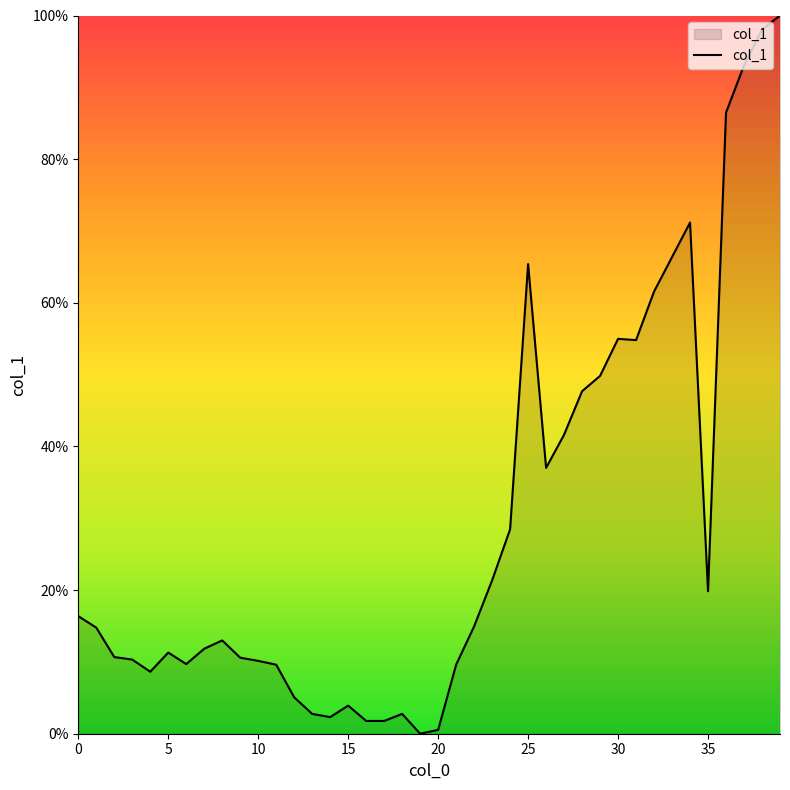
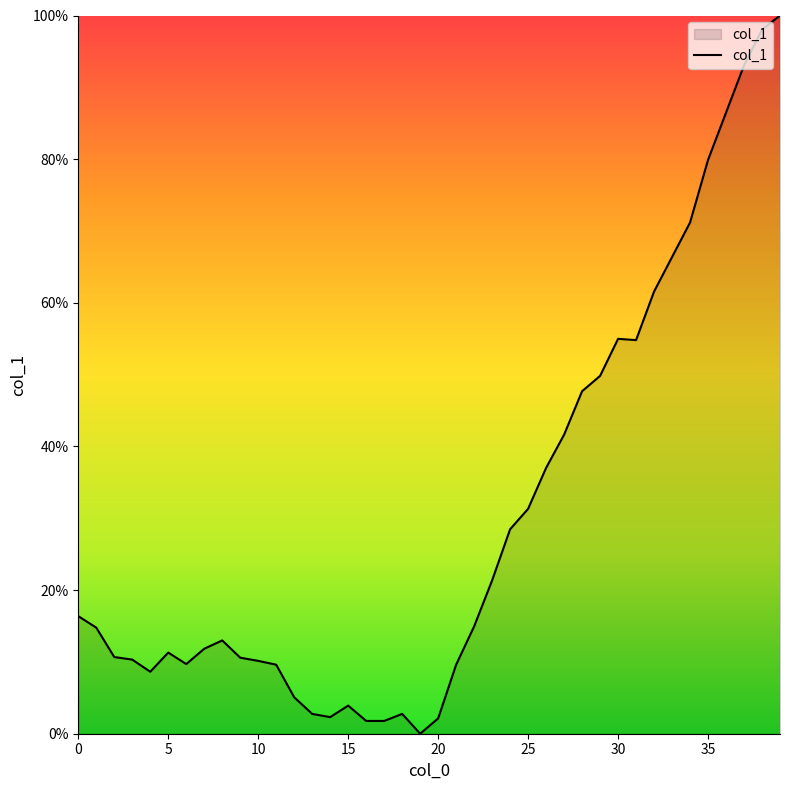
  {
    "0": "16%",
    "5": "11%",
    "10": "10%",
    "15": "4%",
-   "20": "1%",
-   "25": "65%",
+   "20": "2%",
+   "25": "31%",
    "30": "55%",
-   "35": "20%"
+   "35": "80%"
  }
